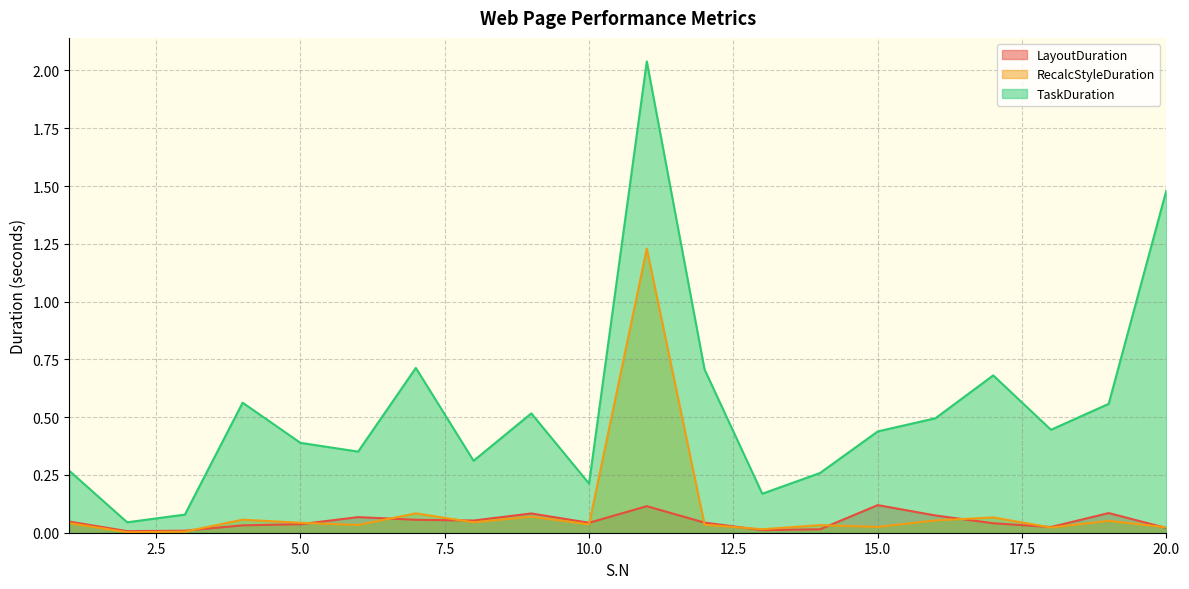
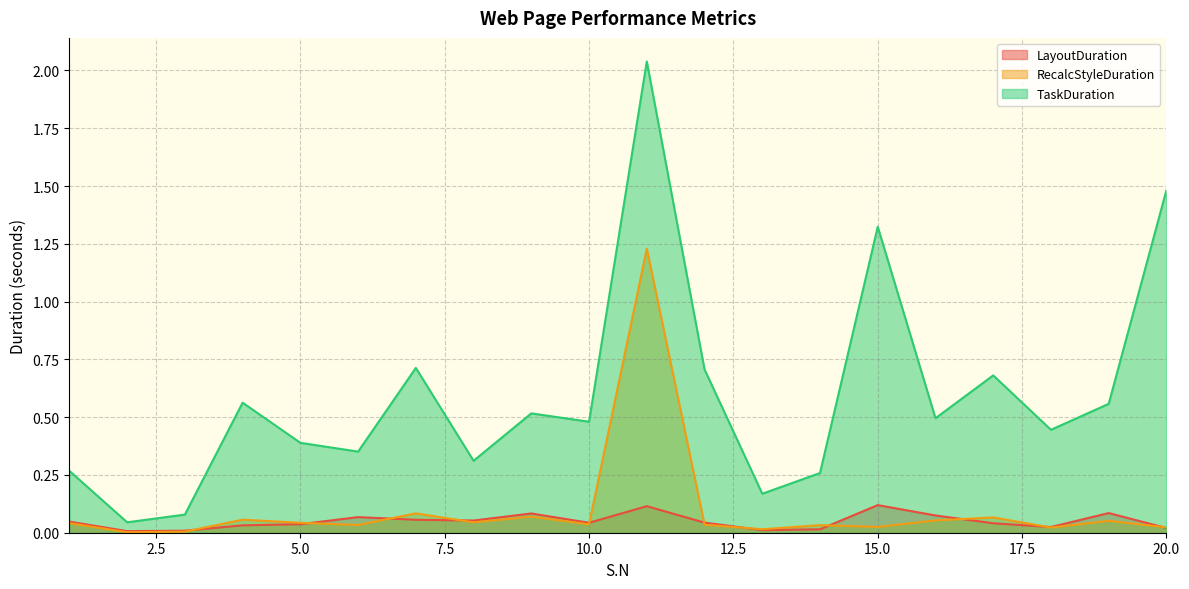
  {
    "LayoutDuration": {
      "15.0": 0.12
    },
    "RecalcStyleDuration": {
      "15.0": 0.03
    },
    "TaskDuration": {
      "5.0": 0.39,
-     "10.0": 0.21,
-     "15.0": 0.44,
+     "10.0": 0.48,
+     "15.0": 1.32,
      "20.0": 1.48
    }
  }
